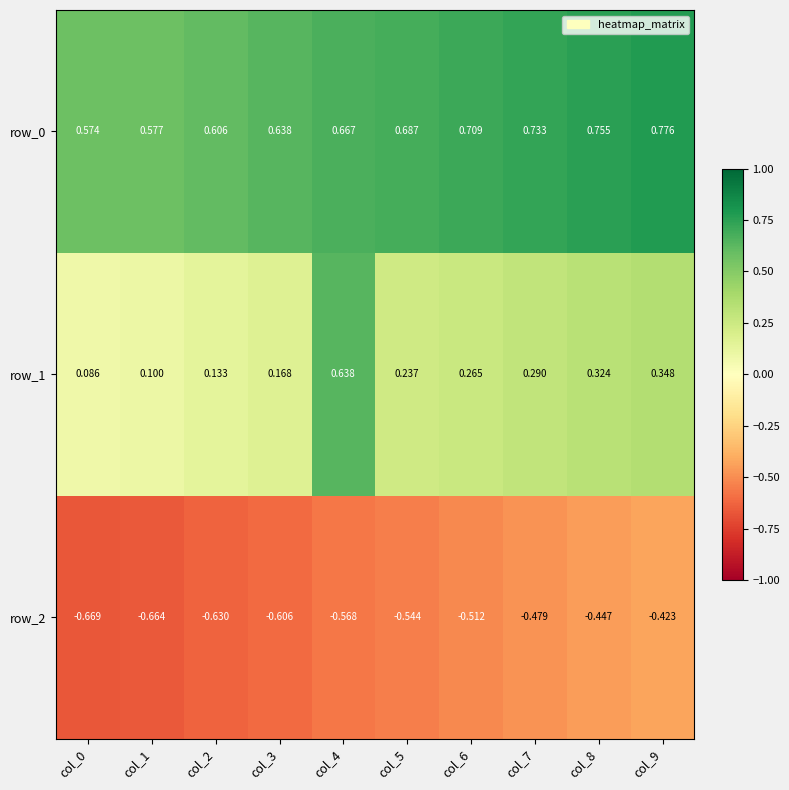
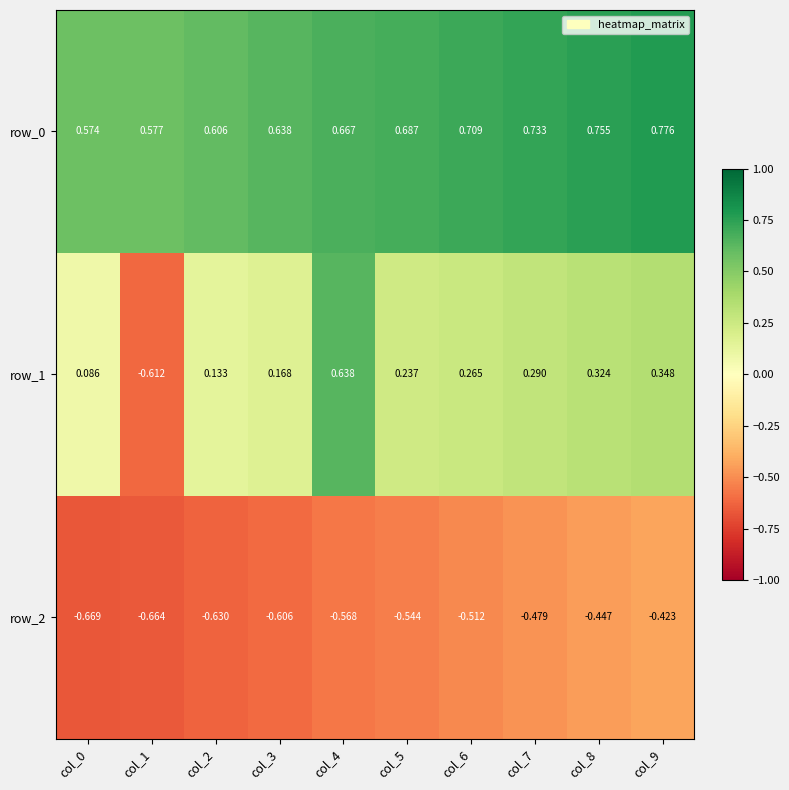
  {
    "row_0": {
      "col_0": 0.574,
      "col_1": 0.577,
      "col_2": 0.606,
      "col_3": 0.638,
      "col_4": 0.667,
      "col_5": 0.687,
      "col_6": 0.709,
      "col_7": 0.733,
      "col_8": 0.755,
      "col_9": 0.776
    },
    "row_1": {
      "col_0": 0.086,
-     "col_1": 0.100,
+     "col_1": -0.612,
      "col_2": 0.133,
      "col_3": 0.168,
      "col_4": 0.638,
      "col_5": 0.237,
      "col_6": 0.265,
      "col_7": 0.290,
      "col_8": 0.324,
      "col_9": 0.348
    },
    "row_2": {
      "col_0": -0.669,
      "col_1": -0.664,
      "col_2": -0.630,
      "col_3": -0.606,
      "col_4": -0.568,
      "col_5": -0.544,
      "col_6": -0.512,
      "col_7": -0.479,
      "col_8": -0.447,
      "col_9": -0.423
    }
  }
